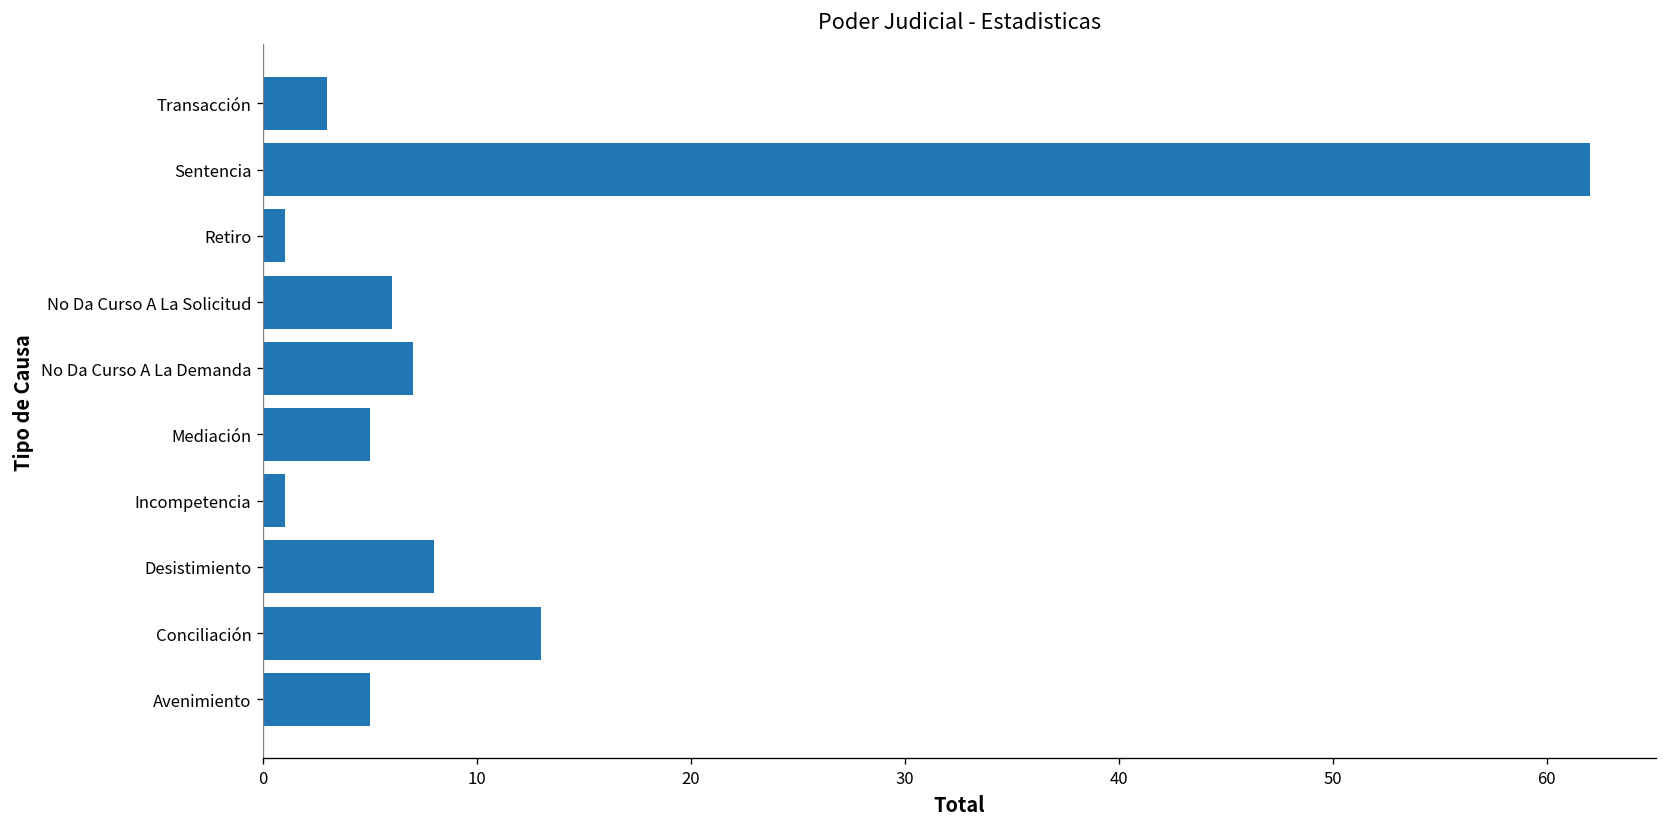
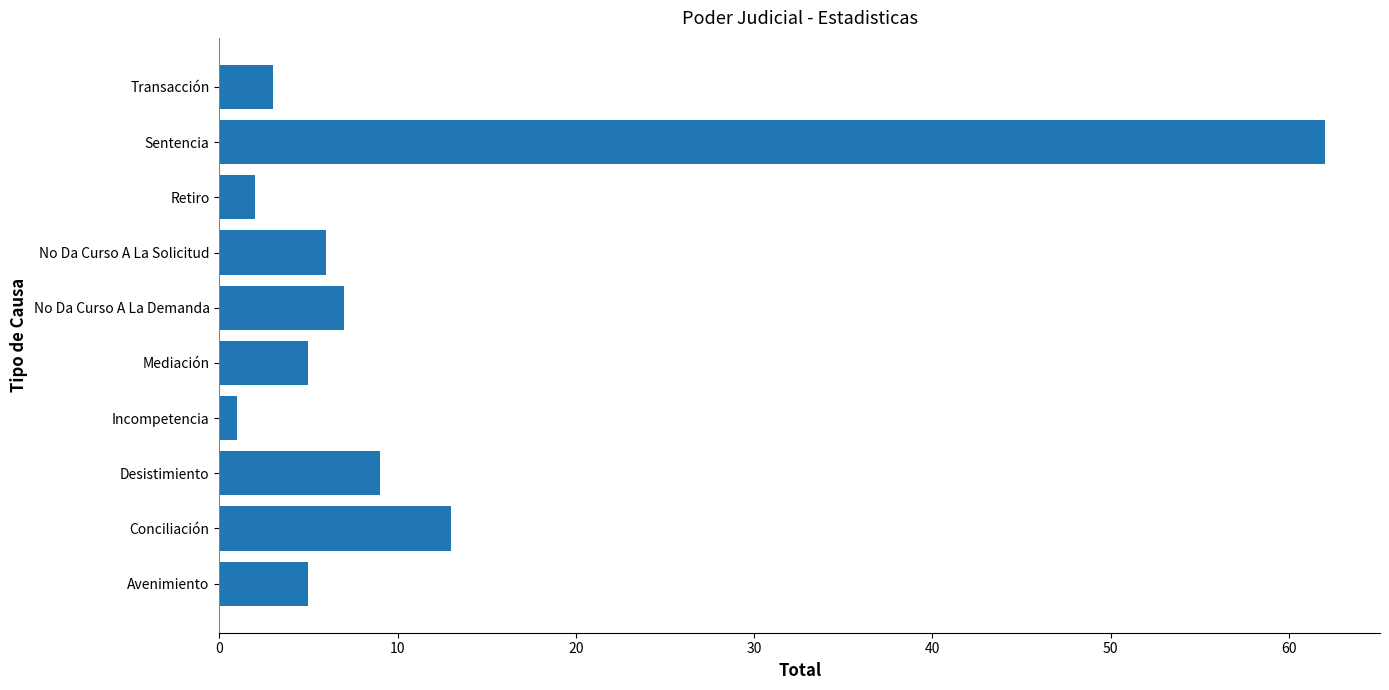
  {
    "Transacción": 3,
    "Sentencia": 62,
-   "Retiro": 1,
+   "Retiro": 2,
    "No Da Curso A La Solicitud": 6,
    "No Da Curso A La Demanda": 7,
    "Mediación": 5,
    "Incompetencia": 1,
-   "Desistimiento": 8,
+   "Desistimiento": 9,
    "Conciliación": 13,
    "Avenimiento": 5
  }
